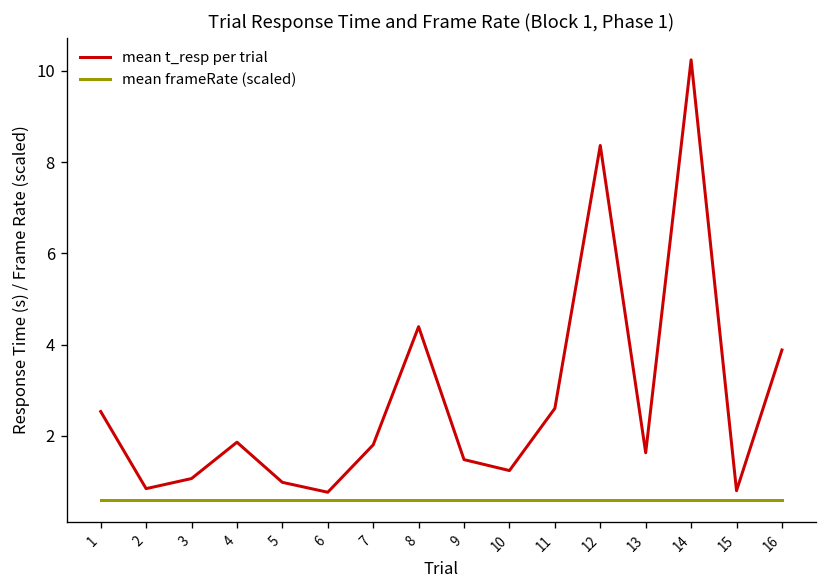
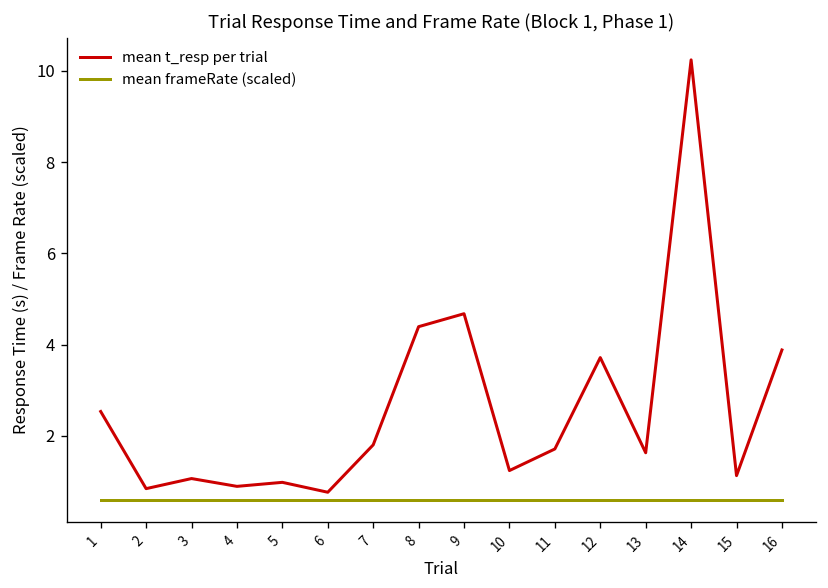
  {
    "mean t_resp per trial": {
      "1": 2.5,
      "2": 0.8,
      "3": 1.1,
-     "4": 1.9,
+     "4": 0.9,
      "5": 1.0,
      "6": 0.8,
      "7": 1.8,
      "8": 4.4,
-     "9": 1.5,
+     "9": 4.7,
      "10": 1.2,
-     "11": 2.6,
-     "12": 8.4,
+     "11": 1.7,
+     "12": 3.7,
      "13": 1.6,
      "14": 10.2,
-     "15": 0.8,
+     "15": 1.1,
      "16": 3.9
    },
    "mean frameRate (scaled)": {
      "1": 0.6,
      "2": 0.6,
      "3": 0.6,
      "4": 0.6,
      "5": 0.6,
      "6": 0.6,
      "7": 0.6,
      "8": 0.6,
      "9": 0.6,
      "10": 0.6,
      "11": 0.6,
      "12": 0.6,
      "13": 0.6,
      "14": 0.6,
      "15": 0.6,
      "16": 0.6
    }
  }
